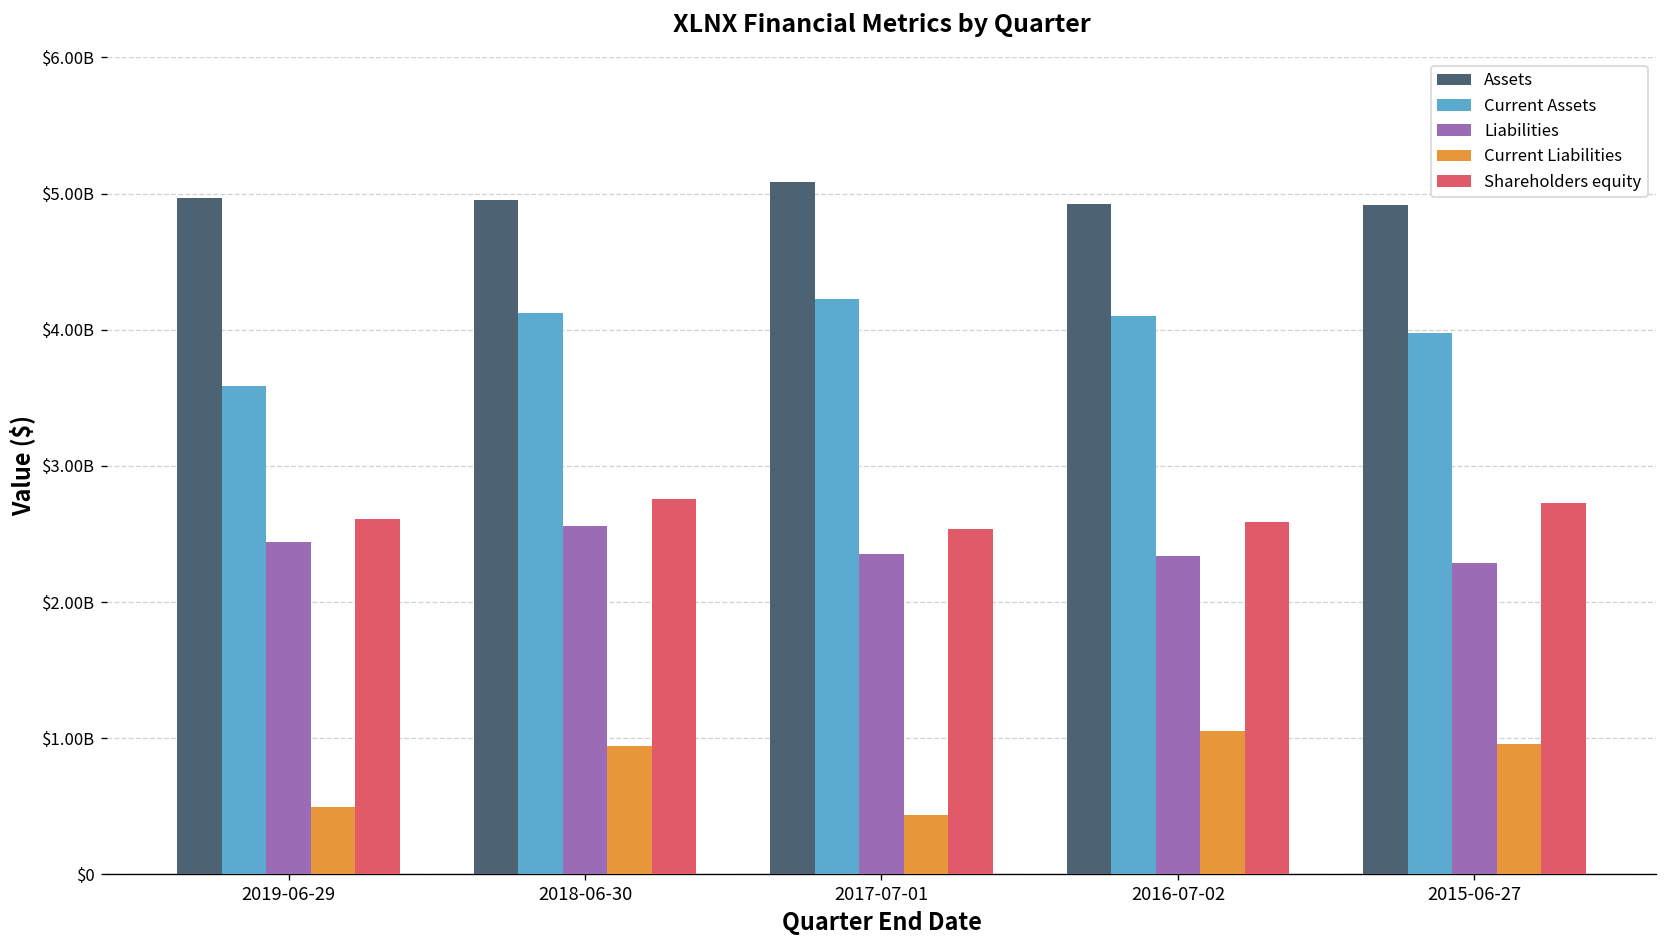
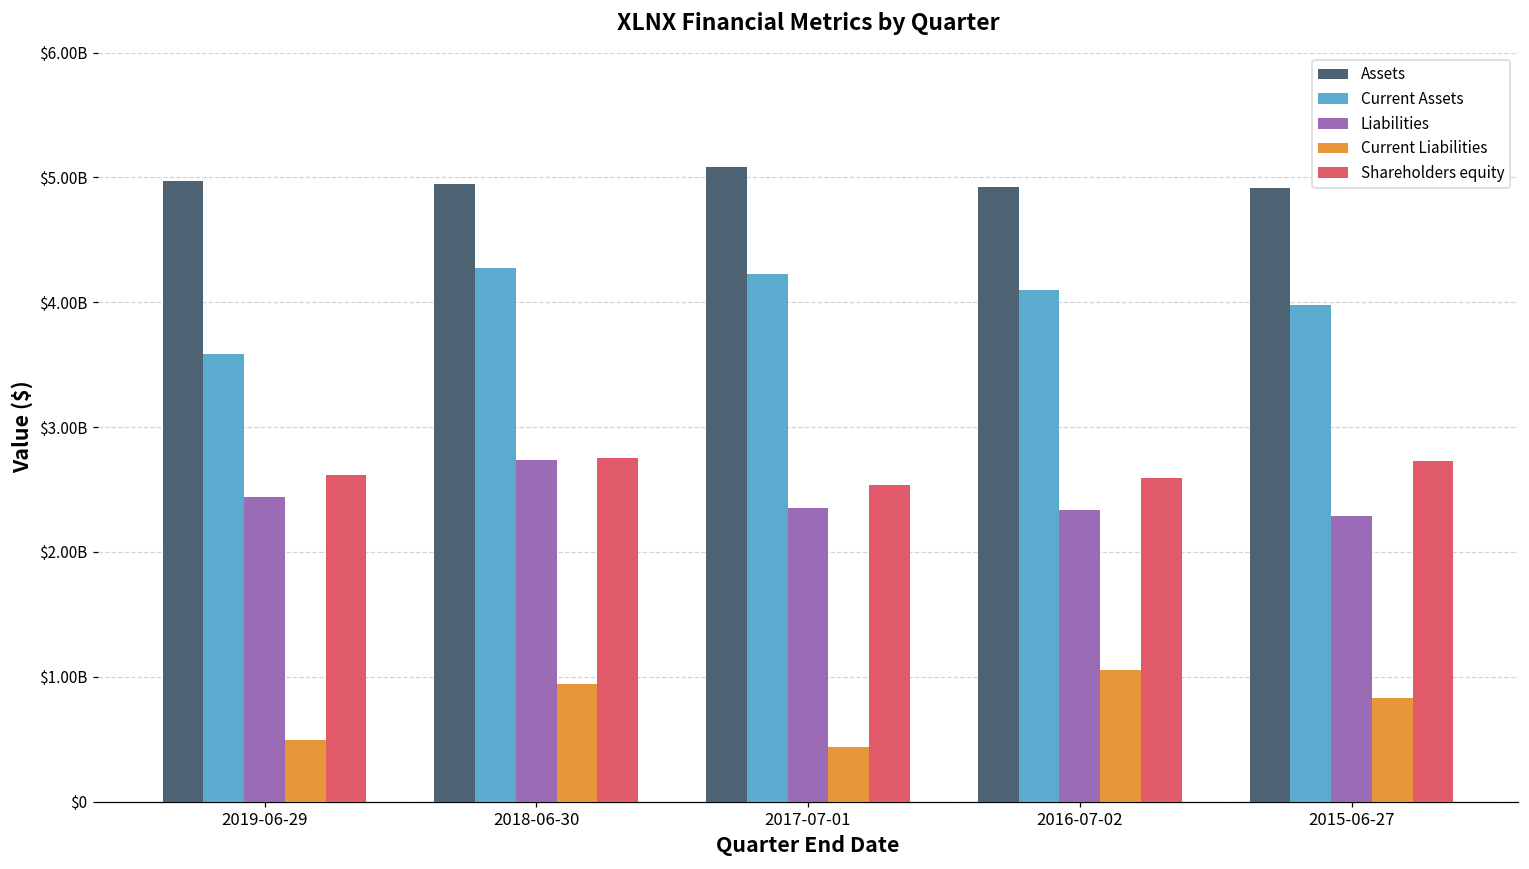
  {
    "Assets": {
      "2019-06-29": "$4970000000",
      "2018-06-30": "$4950000000",
      "2017-07-01": "$5090000000",
      "2016-07-02": "$4930000000",
      "2015-06-27": "$4920000000"
    },
    "Current Assets": {
      "2019-06-29": "$3590000000",
-     "2018-06-30": "$4130000000",
+     "2018-06-30": "$4270000000",
      "2017-07-01": "$4230000000",
      "2016-07-02": "$4100000000",
      "2015-06-27": "$3980000000"
    },
    "Liabilities": {
      "2019-06-29": "$2440000000",
-     "2018-06-30": "$2560000000",
+     "2018-06-30": "$2740000000",
      "2017-07-01": "$2360000000",
      "2016-07-02": "$2340000000",
      "2015-06-27": "$2290000000"
    },
    "Current Liabilities": {
      "2019-06-29": "$500000000",
      "2018-06-30": "$940000000",
      "2017-07-01": "$440000000",
      "2016-07-02": "$1050000000",
-     "2015-06-27": "$960000000"
+     "2015-06-27": "$830000000"
    },
    "Shareholders equity": {
      "2019-06-29": "$2610000000",
      "2018-06-30": "$2750000000",
      "2017-07-01": "$2540000000",
      "2016-07-02": "$2590000000",
      "2015-06-27": "$2730000000"
    }
  }
